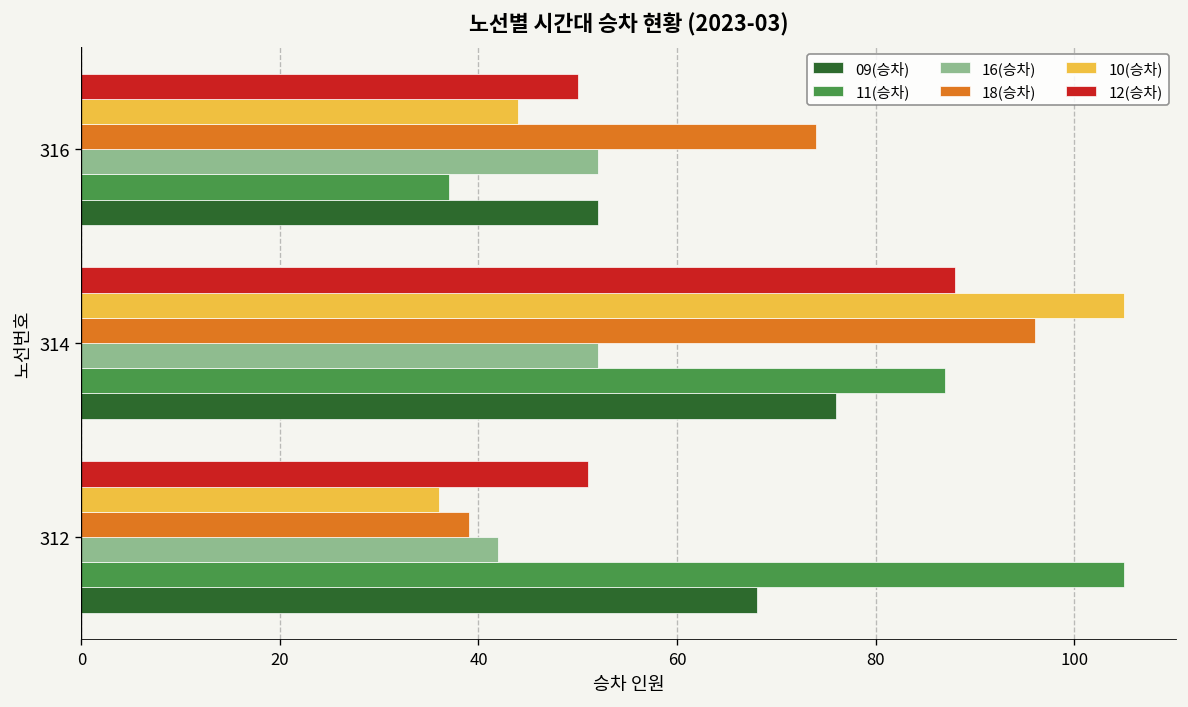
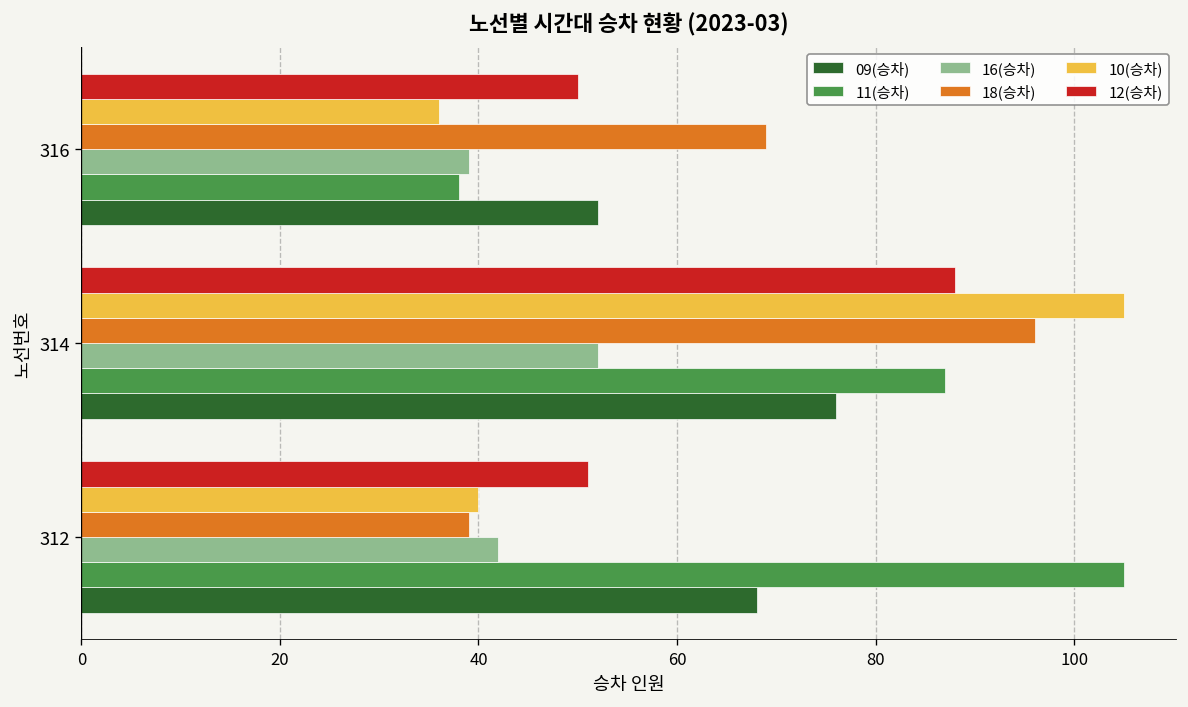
  {
    "09(승차)": {
      "316": 52,
      "314": 76,
      "312": 68
    },
    "11(승차)": {
-     "316": 37,
+     "316": 38,
      "314": 87,
      "312": 105
    },
    "16(승차)": {
-     "316": 52,
+     "316": 39,
      "314": 52,
      "312": 42
    },
    "18(승차)": {
-     "316": 74,
+     "316": 69,
      "314": 96,
      "312": 39
    },
    "10(승차)": {
-     "316": 44,
+     "316": 36,
      "314": 105,
-     "312": 36
+     "312": 40
    },
    "12(승차)": {
      "316": 50,
      "314": 88,
      "312": 51
    }
  }
